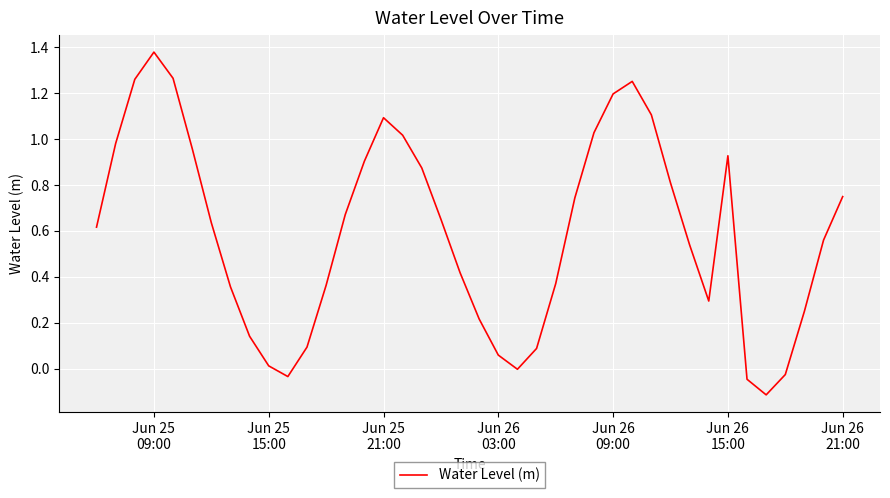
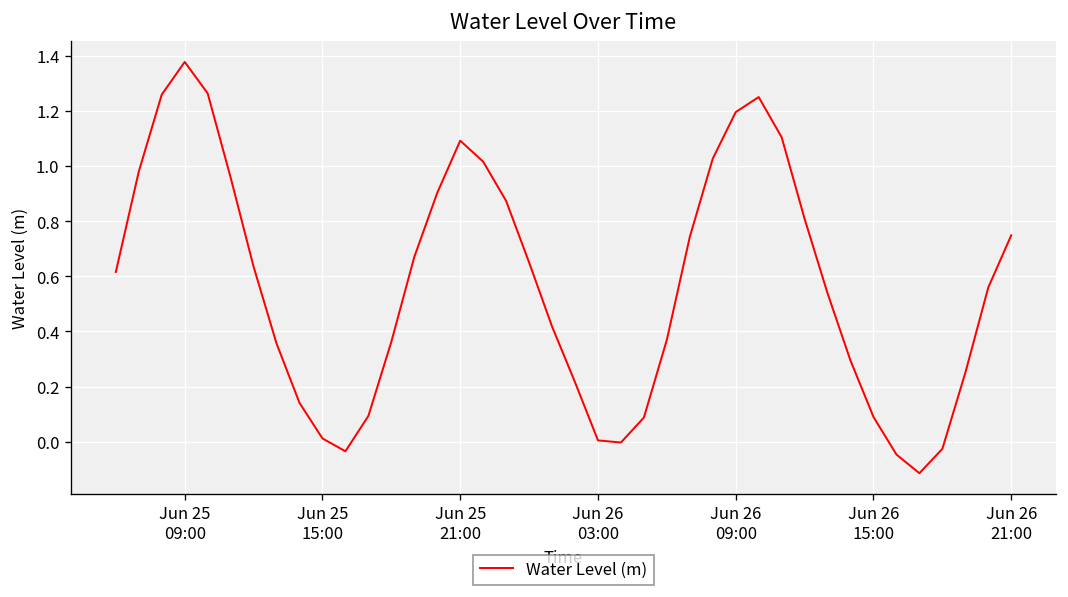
  {
    "Jun 25 09:00": 1.38,
    "Jun 25 15:00": 0.01,
    "Jun 25 21:00": 1.09,
-   "Jun 26 03:00": 0.06,
+   "Jun 26 03:00": 0.00,
    "Jun 26 09:00": 1.20,
-   "Jun 26 15:00": 0.93,
+   "Jun 26 15:00": 0.09,
    "Jun 26 21:00": 0.75
  }
